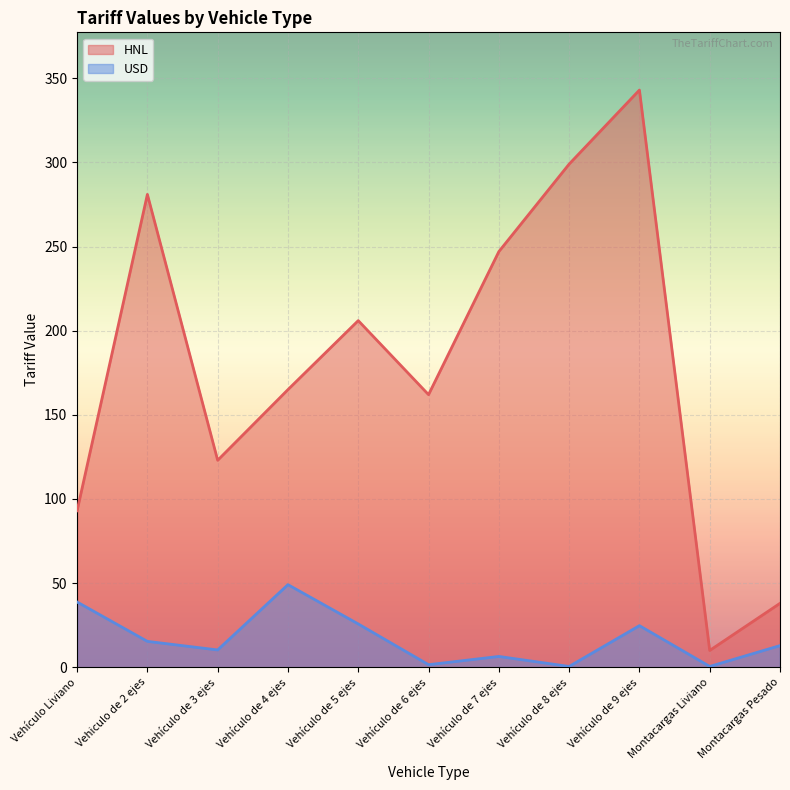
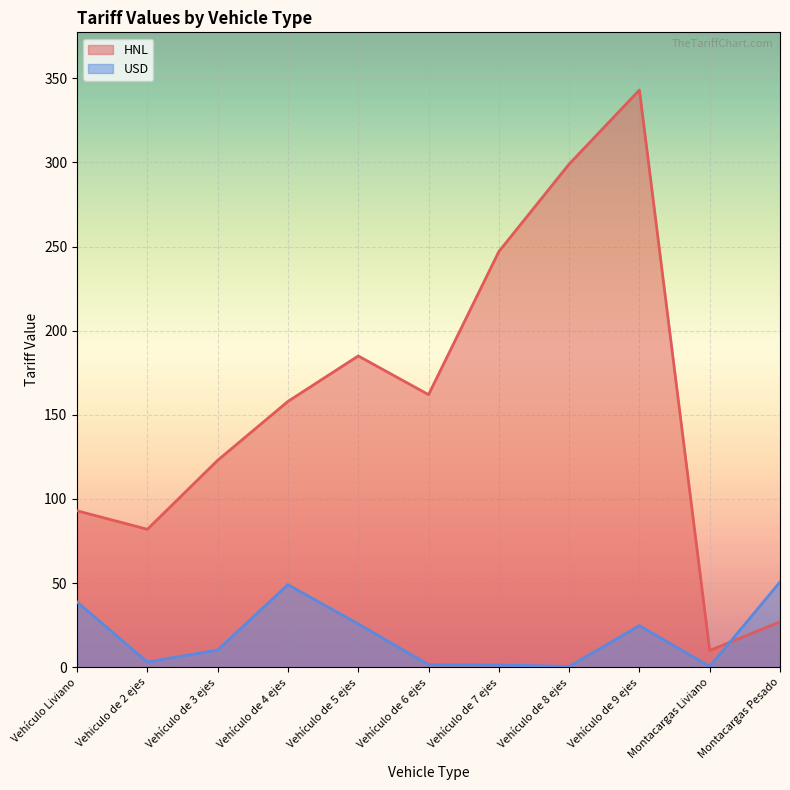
  {
    "HNL": {
      "Vehículo Liviano": 93,
-     "Vehiculo de 2 ejes": 281,
+     "Vehiculo de 2 ejes": 82,
      "Vehículo de 3 ejes": 123,
-     "Vehículo de 4 ejes": 165,
-     "Vehículo de 5 ejes": 206,
+     "Vehículo de 4 ejes": 158,
+     "Vehículo de 5 ejes": 185,
      "Vehículo de 6 ejes": 162,
      "Vehículo de 7 ejes": 247,
      "Vehículo de 8 ejes": 299,
      "Vehículo de 9 ejes": 343,
      "Montacargas Liviano": 10,
-     "Montacargas Pesado": 38
+     "Montacargas Pesado": 27
    },
    "USD": {
      "Vehículo Liviano": 39,
-     "Vehiculo de 2 ejes": 15,
+     "Vehiculo de 2 ejes": 3,
      "Vehículo de 3 ejes": 10,
      "Vehículo de 4 ejes": 49,
      "Vehículo de 5 ejes": 26,
      "Vehículo de 6 ejes": 2,
-     "Vehículo de 7 ejes": 6,
+     "Vehículo de 7 ejes": 1,
      "Vehículo de 8 ejes": 1,
      "Vehículo de 9 ejes": 25,
      "Montacargas Liviano": 1,
-     "Montacargas Pesado": 13
+     "Montacargas Pesado": 51
    }
  }
